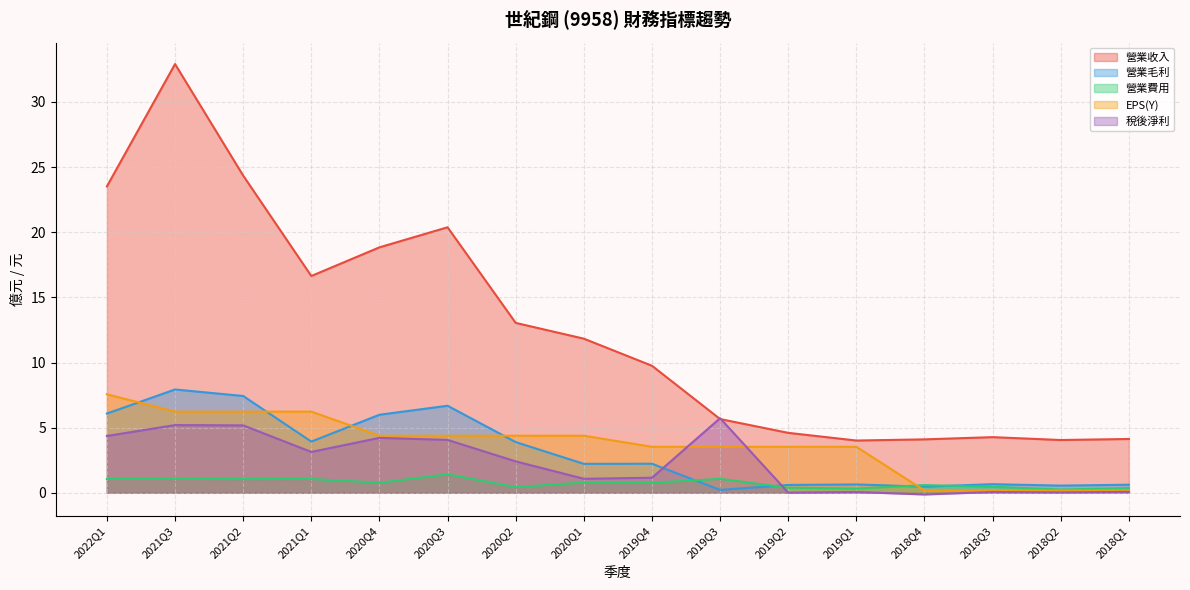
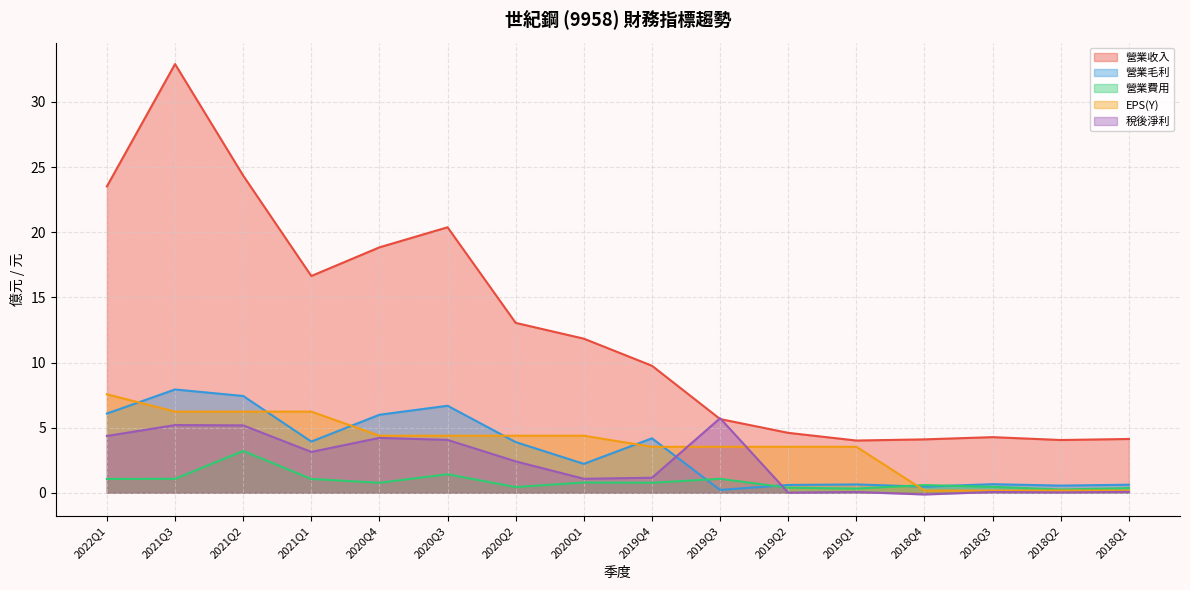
  {
    "營業毛利": {
      "2022Q1": 6.1,
      "2021Q3": 7.9,
      "2021Q2": 7.4,
      "2021Q1": 3.9,
      "2020Q4": 6.0,
      "2020Q3": 6.7,
      "2020Q2": 3.9,
      "2020Q1": 2.2,
-     "2019Q4": 2.2,
+     "2019Q4": 4.2,
      "2019Q3": 0.2,
      "2019Q2": 0.6,
      "2019Q1": 0.6,
      "2018Q3": 0.7,
      "2018Q2": 0.6,
      "2018Q1": 0.6
    },
    "營業費用": {
      "2022Q1": 1.1,
      "2021Q3": 1.1,
-     "2021Q2": 1.1,
+     "2021Q2": 3.2,
      "2021Q1": 1.1,
      "2020Q4": 0.8,
      "2020Q3": 1.4,
      "2020Q2": 0.4,
      "2020Q1": 0.8,
      "2019Q4": 0.8,
      "2019Q3": 1.1,
      "2019Q2": 0.4,
      "2019Q1": 0.3,
      "2018Q3": 0.5
    }
  }
